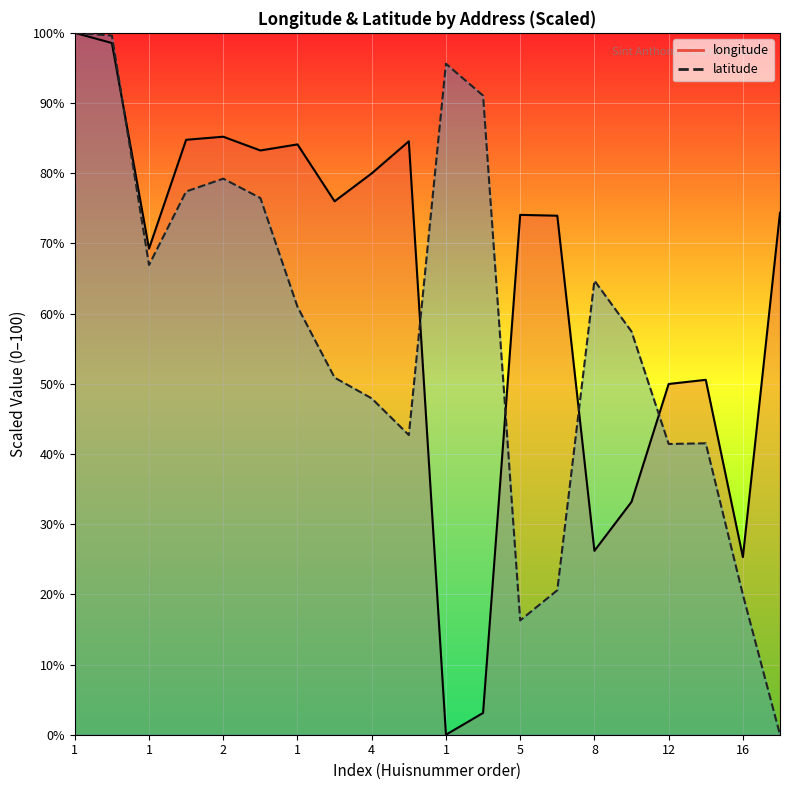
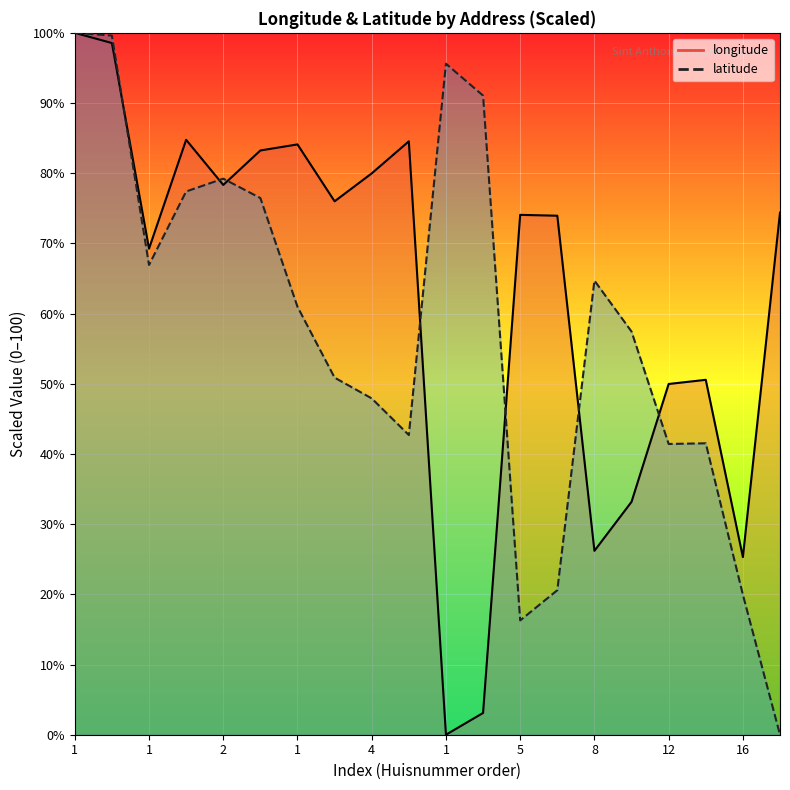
  {
    "longitude": {
-     "2": "85%",
+     "2": "78%",
      "4": "80%",
      "8": "26%",
      "12": "50%",
      "16": "25%"
    }
  }
